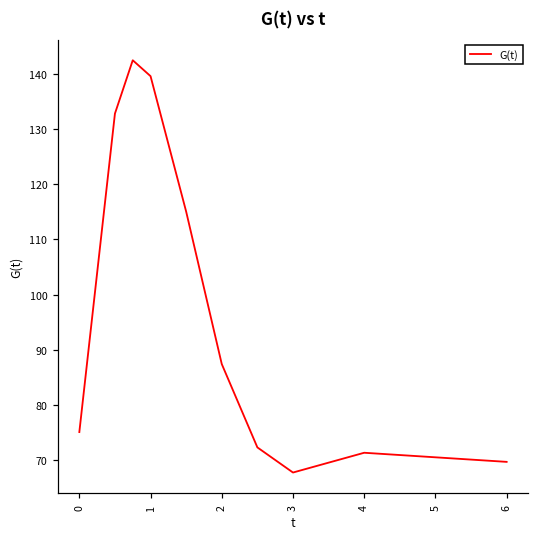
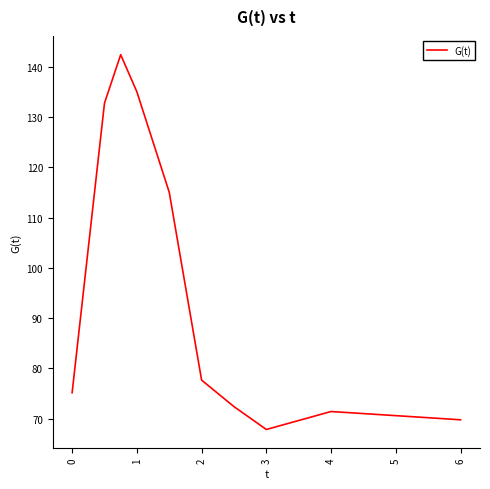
  {
    "0": 75,
-   "1": 140,
-   "2": 87,
+   "1": 135,
+   "2": 78,
    "3": 68,
    "4": 71,
    "6": 70
  }
